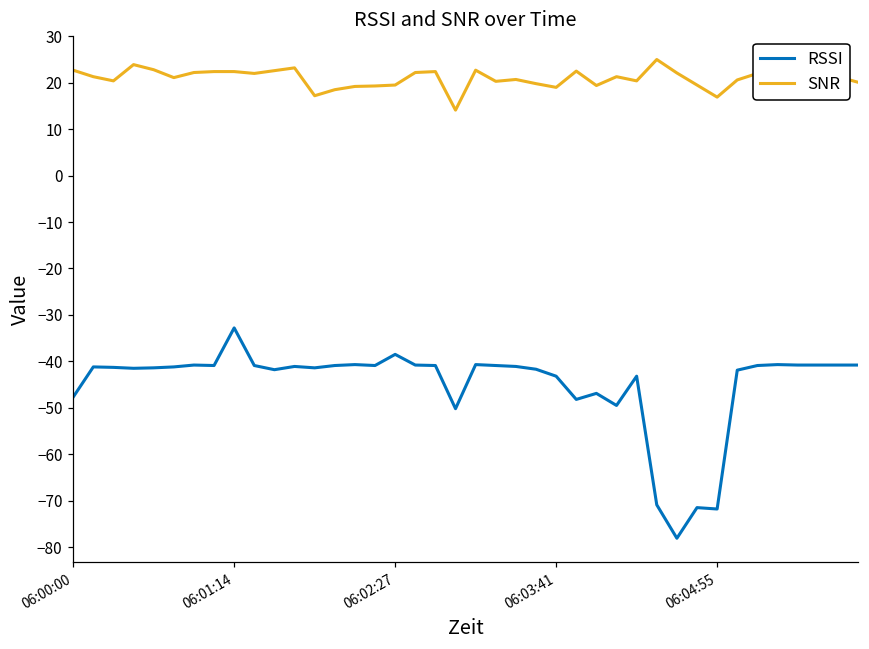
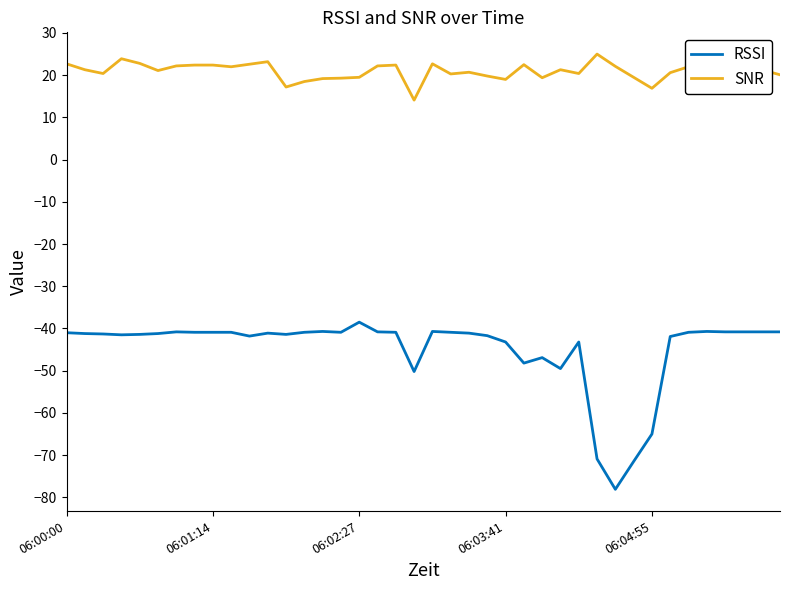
  {
    "RSSI": {
-     "06:00:00": -48,
-     "06:01:14": -33,
+     "06:00:00": -41,
+     "06:01:14": -41,
      "06:02:27": -39,
      "06:03:41": -43,
-     "06:04:55": -72
+     "06:04:55": -65
    },
    "SNR": {
      "06:00:00": 23,
      "06:01:14": 22,
      "06:02:27": 20,
      "06:03:41": 19,
      "06:04:55": 17
    }
  }
